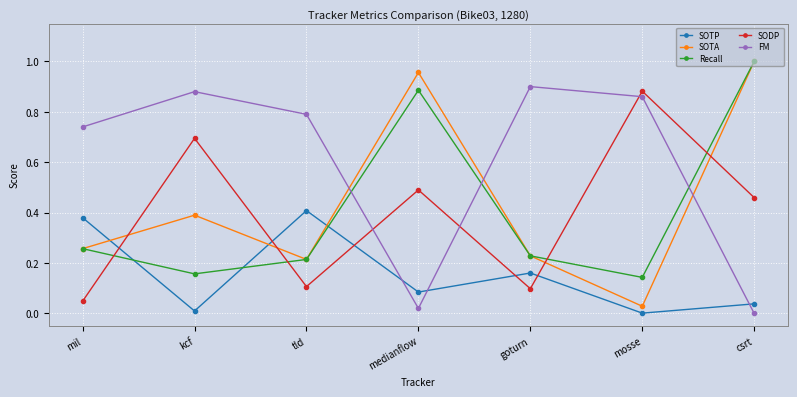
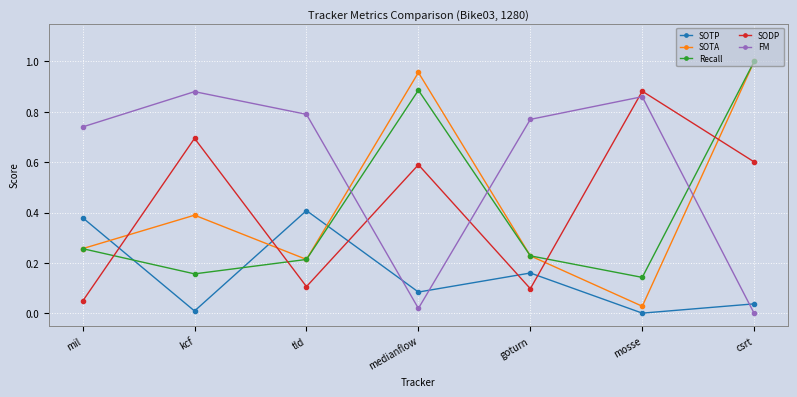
  {
    "SOTP": {
      "mil": 0.38,
      "kcf": 0.01,
      "tld": 0.41,
      "medianflow": 0.08,
      "goturn": 0.16,
      "mosse": 0.00,
      "csrt": 0.04
    },
    "SOTA": {
      "kcf": 0.39,
      "medianflow": 0.96,
      "mosse": 0.03
    },
    "Recall": {
      "kcf": 0.16,
      "medianflow": 0.89,
      "mosse": 0.14
    },
    "SODP": {
      "mil": 0.05,
      "kcf": 0.69,
      "tld": 0.11,
-     "medianflow": 0.49,
+     "medianflow": 0.59,
      "goturn": 0.10,
      "mosse": 0.88,
-     "csrt": 0.46
+     "csrt": 0.60
    },
    "FM": {
      "mil": 0.74,
      "kcf": 0.88,
      "tld": 0.79,
      "medianflow": 0.02,
-     "goturn": 0.90,
+     "goturn": 0.77,
      "mosse": 0.86,
      "csrt": 0.00
    }
  }
